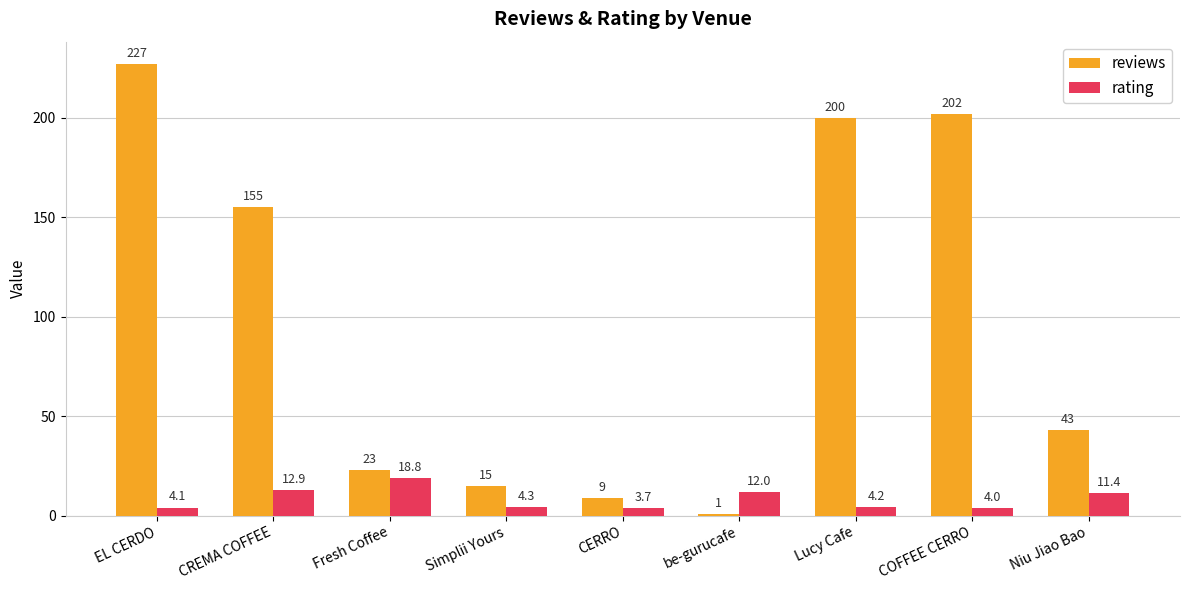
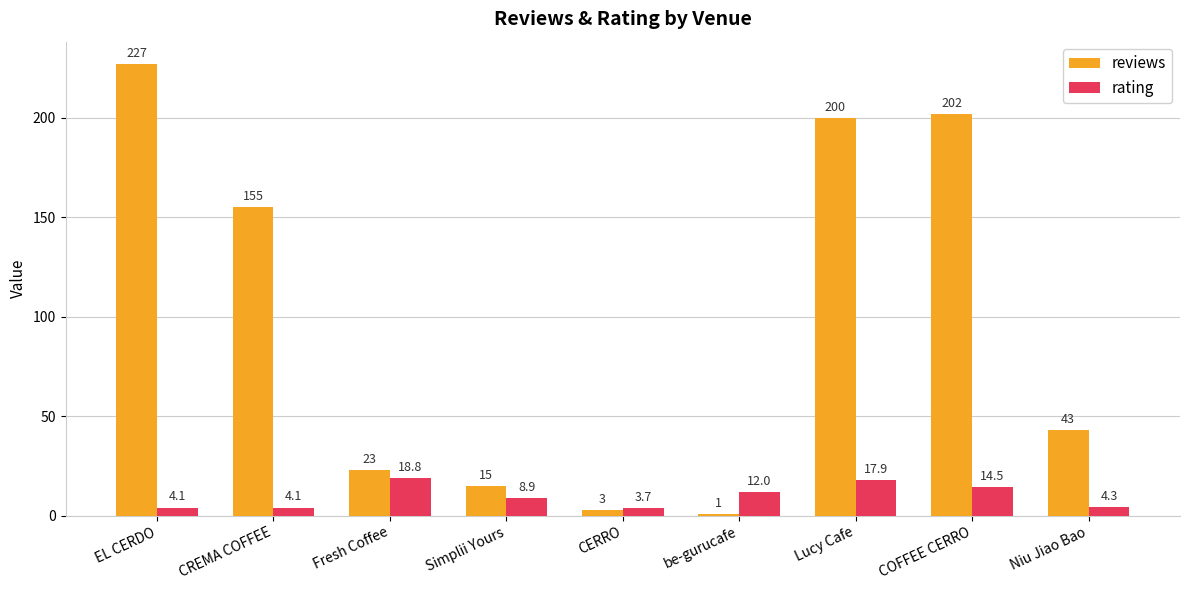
  {
    "reviews": {
      "EL CERDO": 227,
      "CREMA COFFEE": 155,
      "Fresh Coffee": 23,
      "Simplii Yours": 15,
-     "CERRO": 9,
+     "CERRO": 3,
      "be-gurucafe": 1,
      "Lucy Cafe": 200,
      "COFFEE CERRO": 202,
      "Niu Jiao Bao": 43
    },
    "rating": {
      "EL CERDO": 4.1,
-     "CREMA COFFEE": 12.9,
+     "CREMA COFFEE": 4.1,
      "Fresh Coffee": 18.8,
-     "Simplii Yours": 4.3,
+     "Simplii Yours": 8.9,
      "CERRO": 3.7,
      "be-gurucafe": 12.0,
-     "Lucy Cafe": 4.2,
-     "COFFEE CERRO": 4.0,
-     "Niu Jiao Bao": 11.4
+     "Lucy Cafe": 17.9,
+     "COFFEE CERRO": 14.5,
+     "Niu Jiao Bao": 4.3
    }
  }
